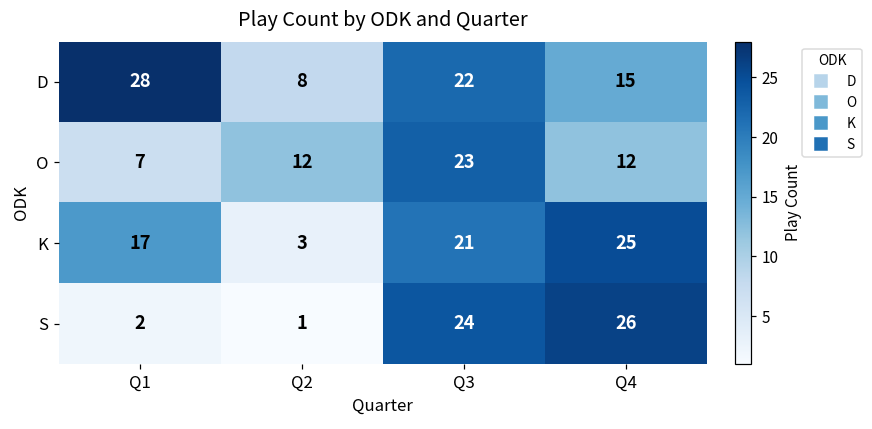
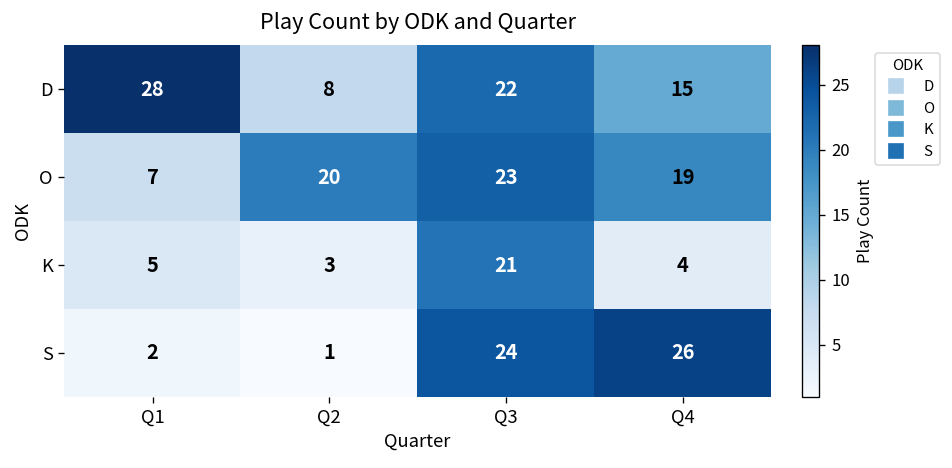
  {
    "D": {
      "Q1": 28,
      "Q2": 8,
      "Q3": 22,
      "Q4": 15
    },
    "O": {
      "Q1": 7,
-     "Q2": 12,
+     "Q2": 20,
      "Q3": 23,
-     "Q4": 12
+     "Q4": 19
    },
    "K": {
-     "Q1": 17,
+     "Q1": 5,
      "Q2": 3,
      "Q3": 21,
-     "Q4": 25
+     "Q4": 4
    },
    "S": {
      "Q1": 2,
      "Q2": 1,
      "Q3": 24,
      "Q4": 26
    }
  }
